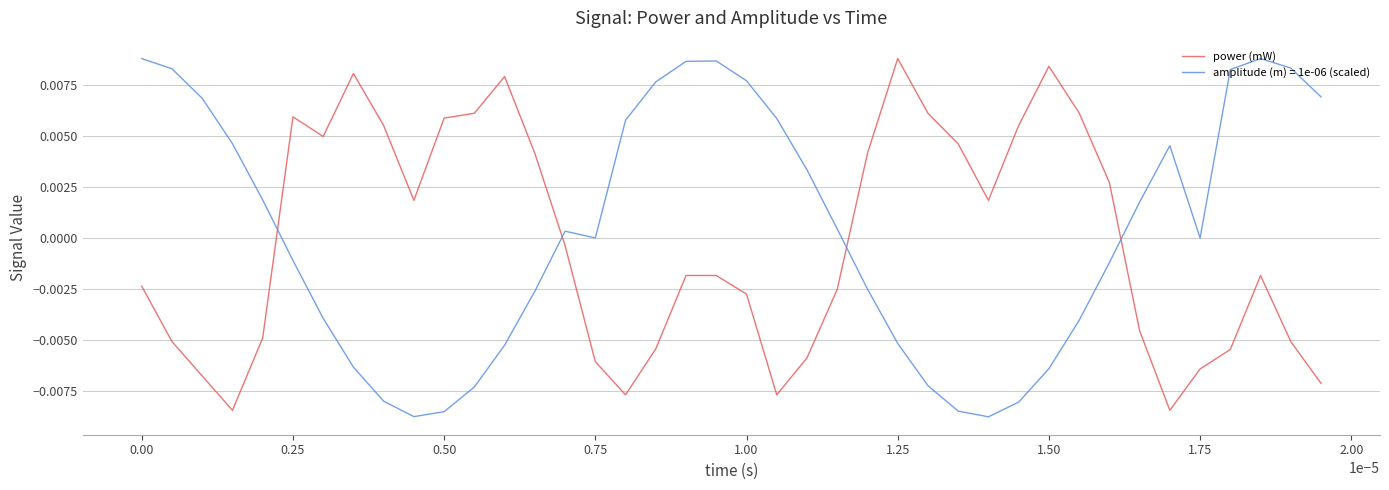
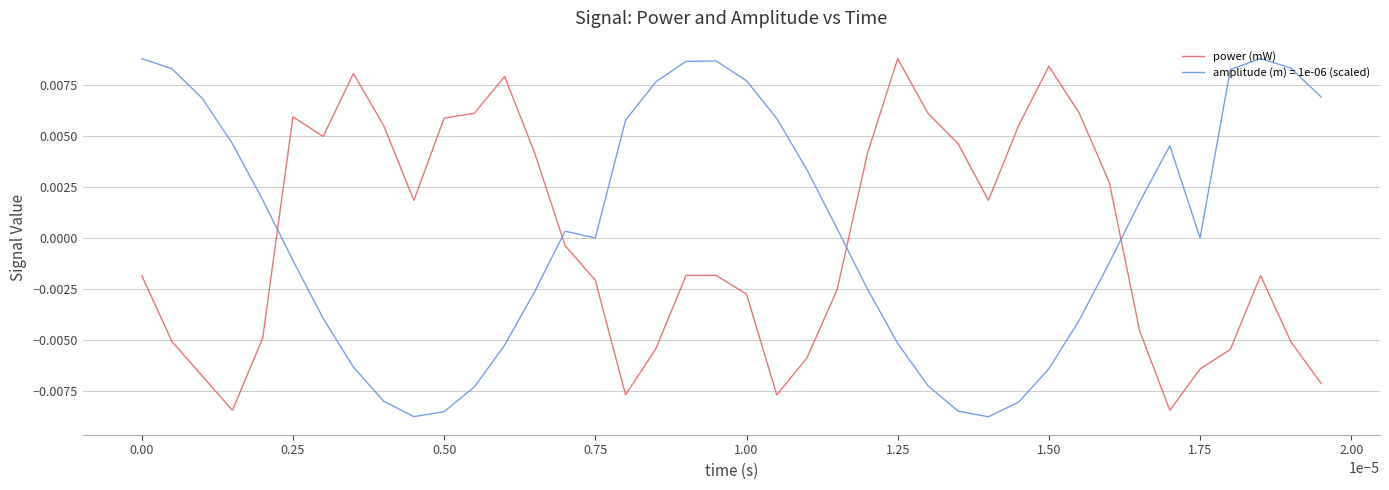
  {
    "power (mW)": {
-     "0.00": -0.0024,
+     "0.00": -0.0018,
      "0.25": 0.0059,
      "0.50": 0.0059,
-     "0.75": -0.0061,
+     "0.75": -0.0021,
      "1.00": -0.0028,
      "1.25": 0.0088,
      "1.50": 0.0084,
      "1.75": -0.0064
    },
    "amplitude (m) = 1e-06 (scaled)": {
      "0.00": 0.0088,
      "0.25": -0.0011,
      "0.50": -0.0085,
      "0.75": 0.0000,
      "1.00": 0.0077,
      "1.25": -0.0052,
      "1.50": -0.0064,
      "1.75": 0.0000
    }
  }
